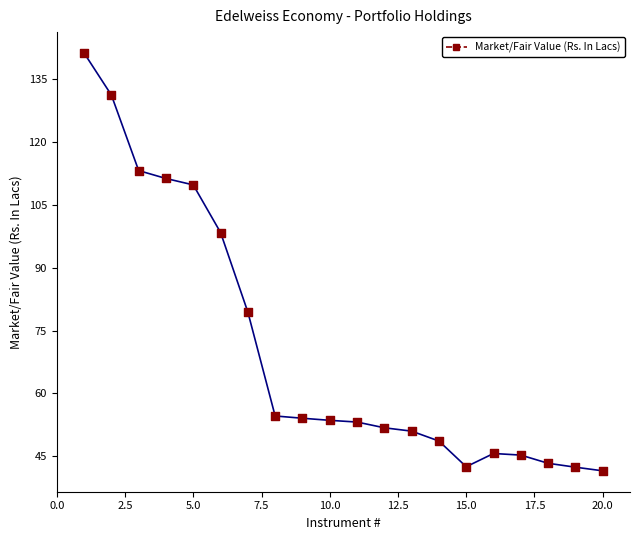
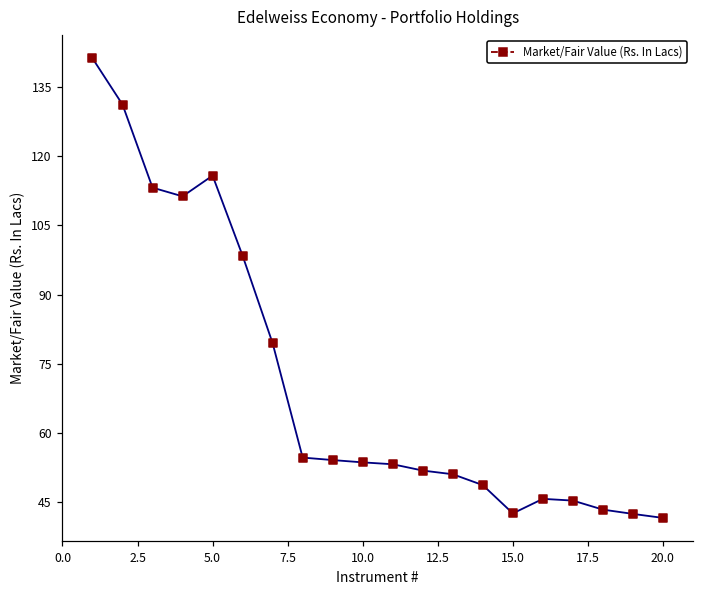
  {
-   "5.0": 110,
+   "5.0": 116,
    "10.0": 54,
    "15.0": 42,
    "20.0": 42
  }
